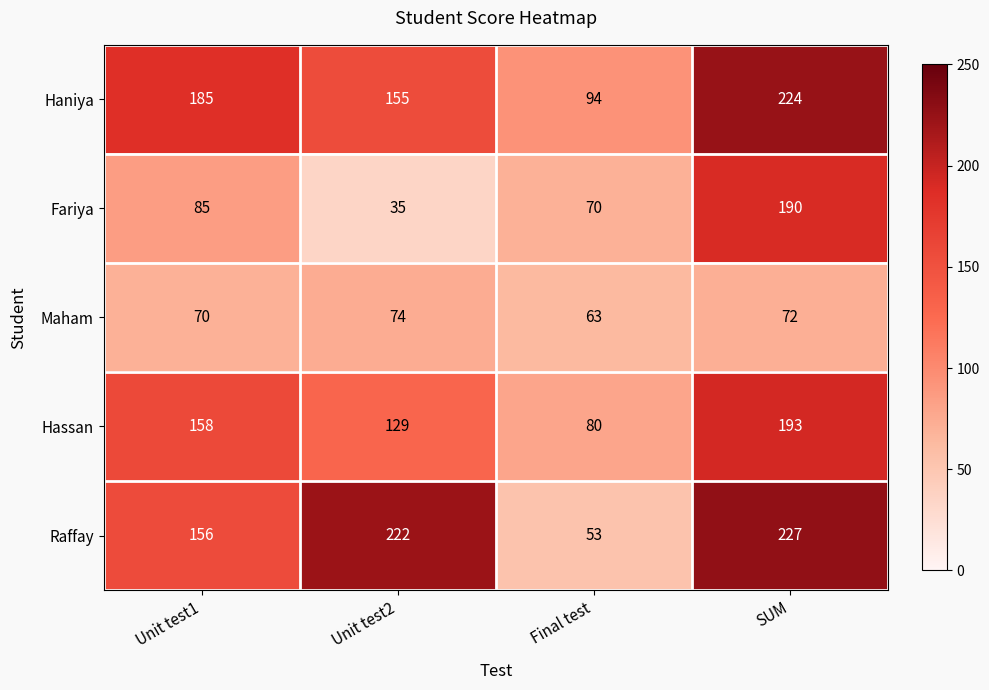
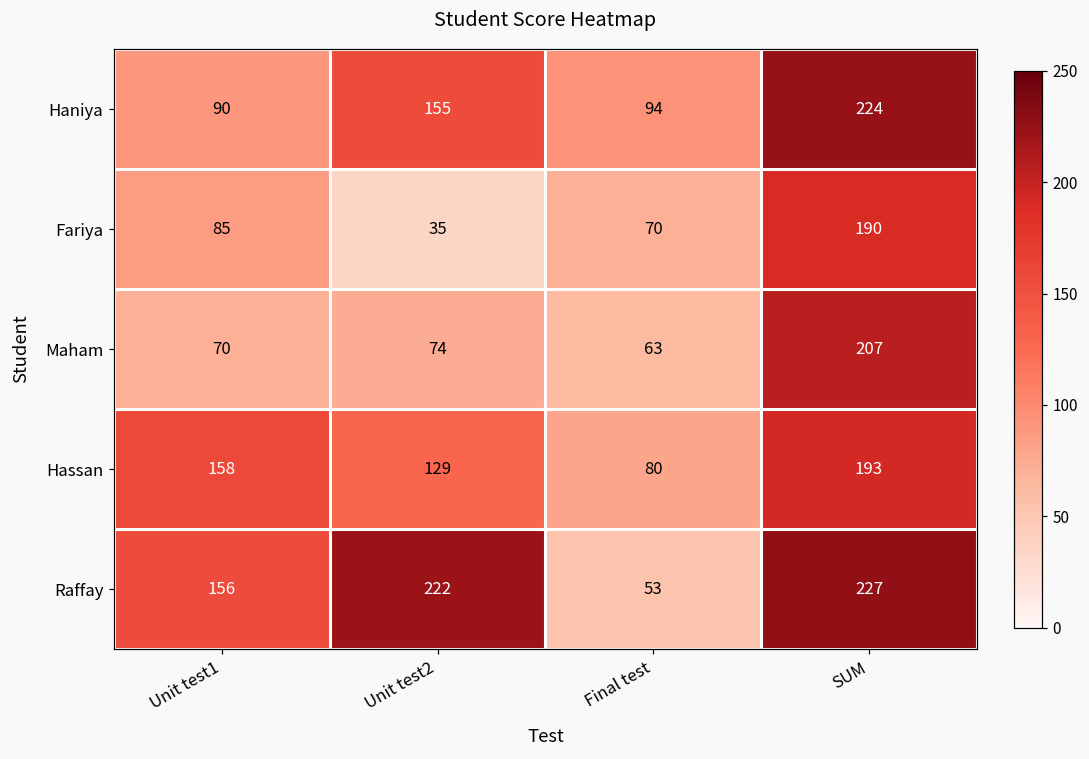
  {
    "Haniya": {
-     "Unit test1": 185,
+     "Unit test1": 90,
      "Unit test2": 155,
      "Final test": 94,
      "SUM": 224
    },
    "Fariya": {
      "Unit test1": 85,
      "Unit test2": 35,
      "Final test": 70,
      "SUM": 190
    },
    "Maham": {
      "Unit test1": 70,
      "Unit test2": 74,
      "Final test": 63,
-     "SUM": 72
+     "SUM": 207
    },
    "Hassan": {
      "Unit test1": 158,
      "Unit test2": 129,
      "Final test": 80,
      "SUM": 193
    },
    "Raffay": {
      "Unit test1": 156,
      "Unit test2": 222,
      "Final test": 53,
      "SUM": 227
    }
  }
